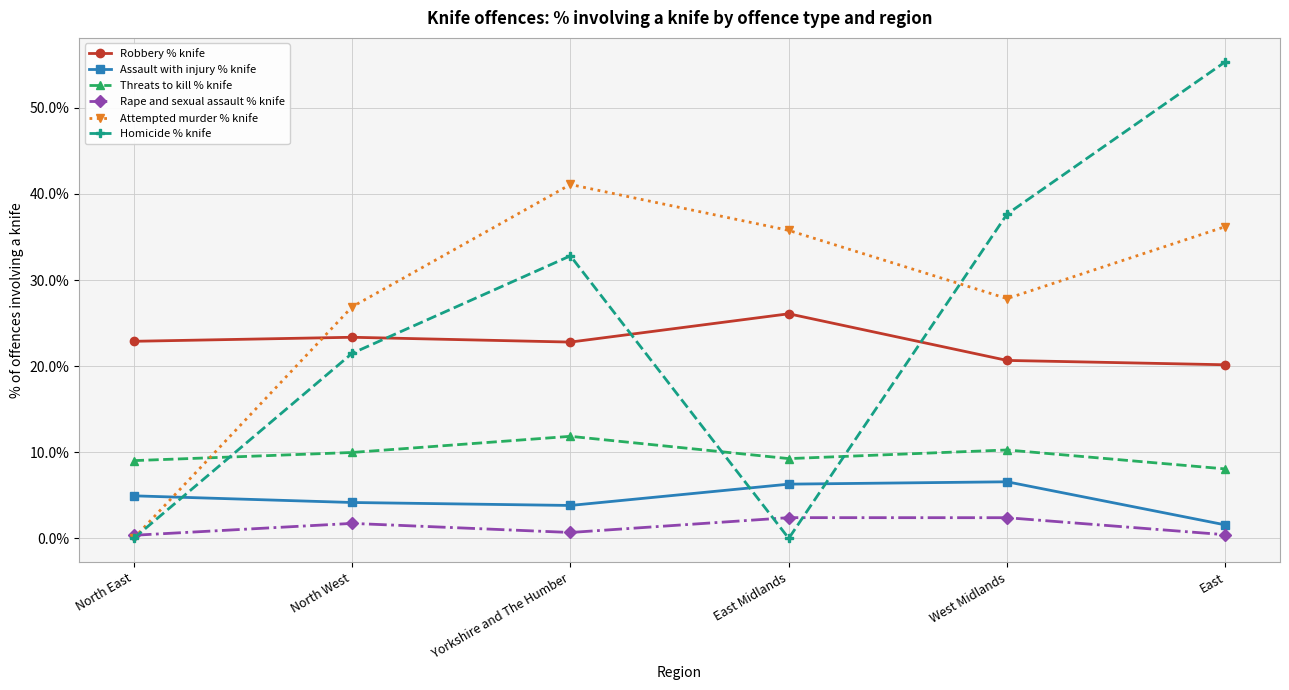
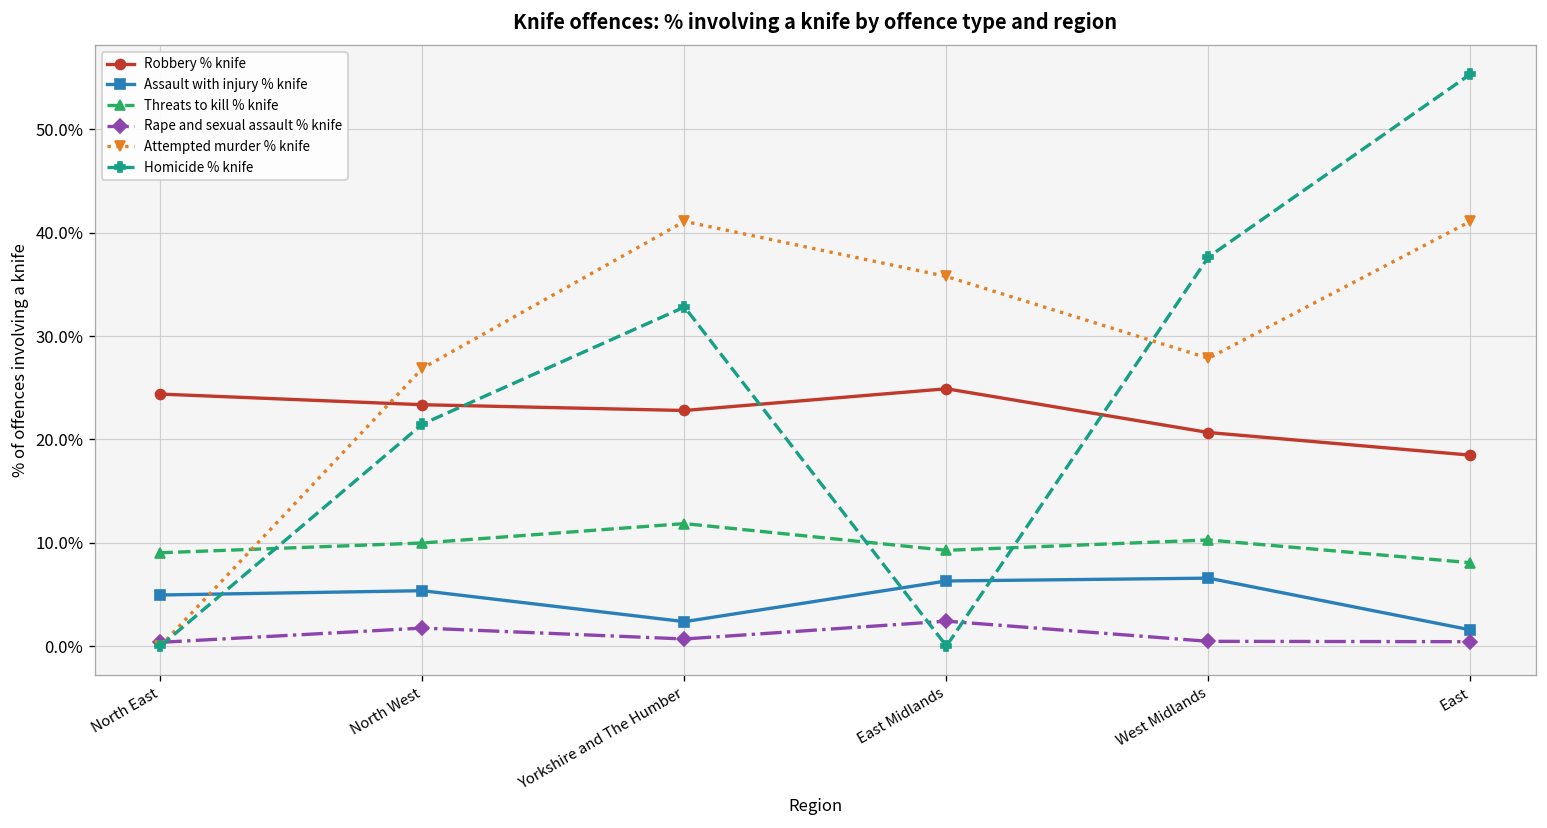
  {
    "Robbery % knife": {
-     "North East": "23%",
+     "North East": "24%",
      "North West": "23%",
      "Yorkshire and The Humber": "23%",
-     "East Midlands": "26%",
+     "East Midlands": "25%",
      "West Midlands": "21%",
-     "East": "20%"
+     "East": "18%"
    },
    "Assault with injury % knife": {
      "North East": "5%",
-     "North West": "4%",
-     "Yorkshire and The Humber": "4%",
+     "North West": "5%",
+     "Yorkshire and The Humber": "2%",
      "East Midlands": "6%",
      "West Midlands": "7%",
      "East": "2%"
    },
    "Rape and sexual assault % knife": {
      "North East": "0%",
      "North West": "2%",
      "Yorkshire and The Humber": "1%",
      "East Midlands": "2%",
-     "West Midlands": "2%",
+     "West Midlands": "0%",
      "East": "0%"
    },
    "Attempted murder % knife": {
      "North West": "27%",
      "Yorkshire and The Humber": "41%",
      "East Midlands": "36%",
      "West Midlands": "28%",
-     "East": "36%"
+     "East": "41%"
    }
  }
